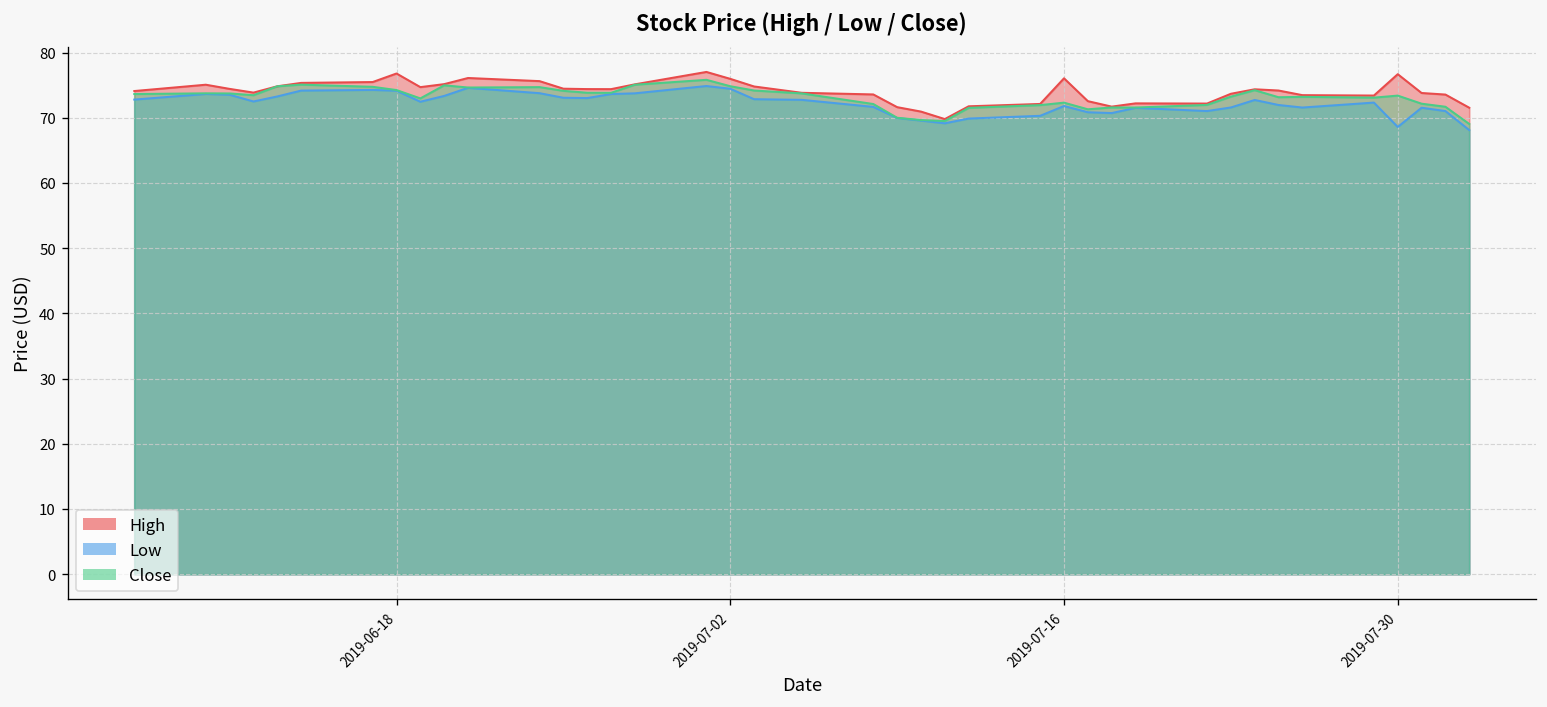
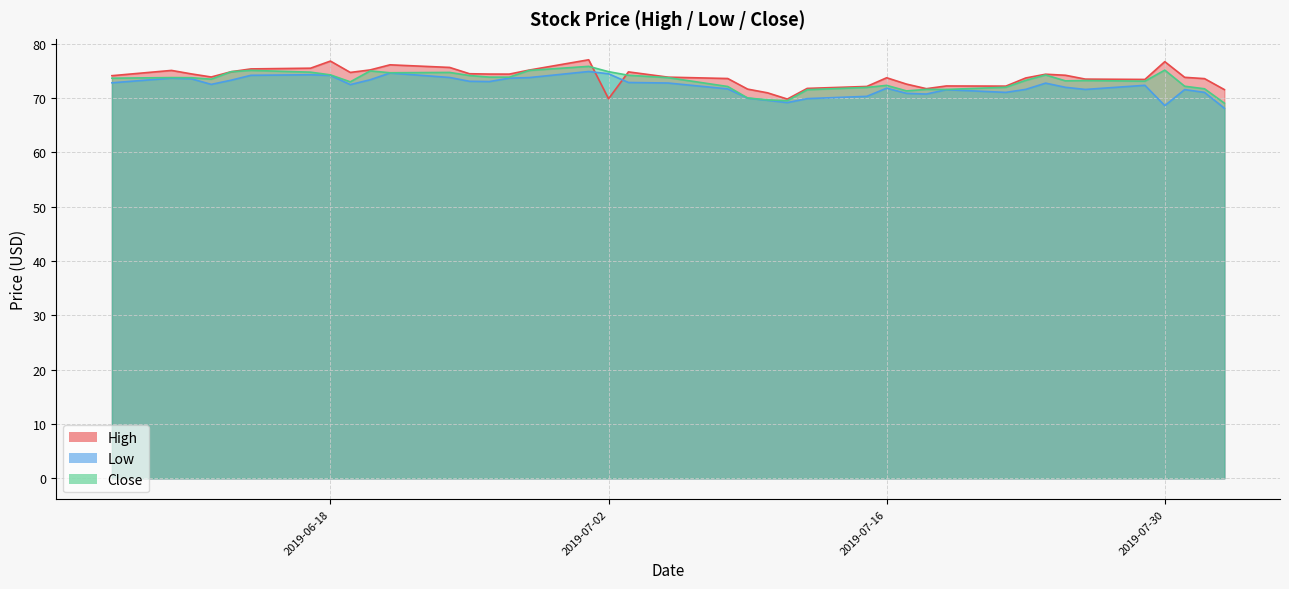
  {
    "High": {
      "2019-06-18": 77,
-     "2019-07-02": 76,
-     "2019-07-16": 76,
+     "2019-07-02": 70,
+     "2019-07-16": 74,
      "2019-07-30": 77
    },
    "Low": {
      "2019-07-16": 72,
      "2019-07-30": 69
    },
    "Close": {
      "2019-07-16": 72,
-     "2019-07-30": 73
+     "2019-07-30": 75
    }
  }
